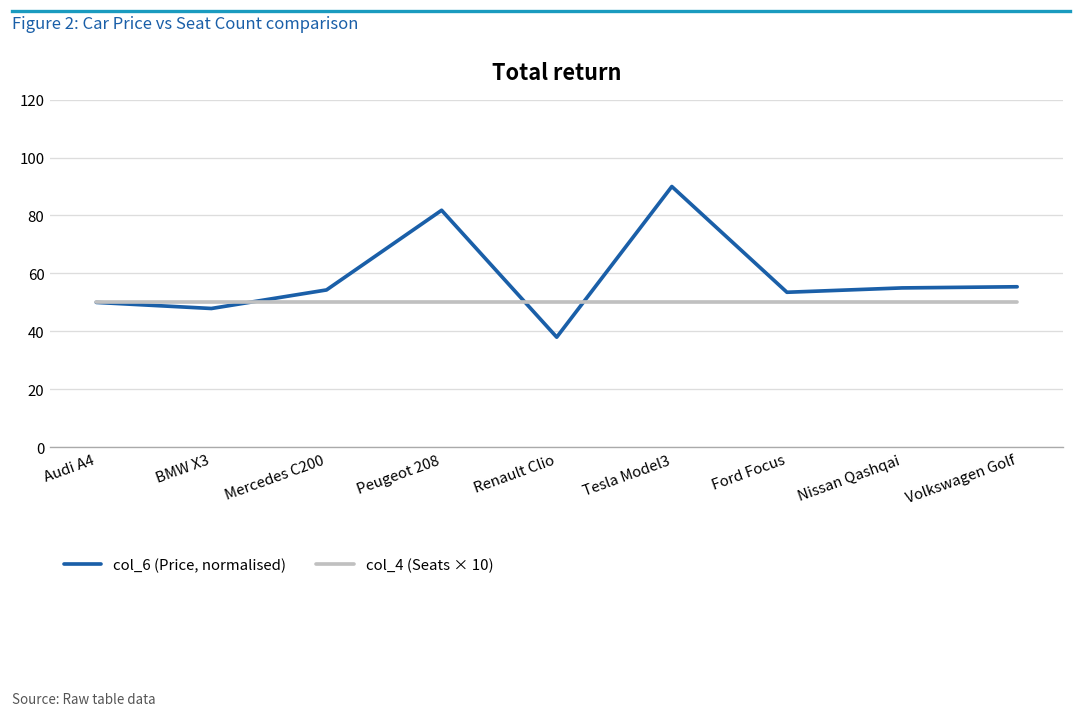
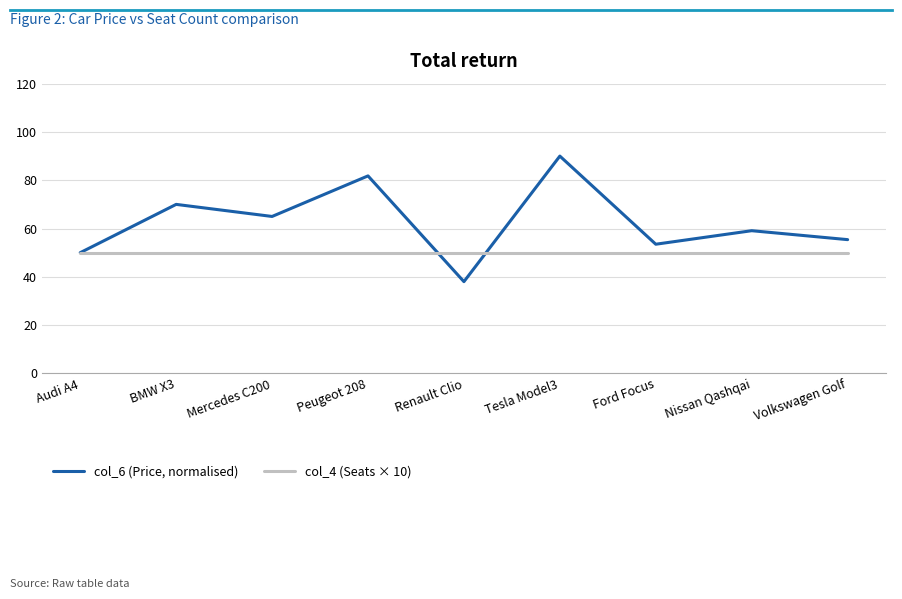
  {
    "col_6 (Price, normalised)": {
-     "BMW X3": 48,
-     "Mercedes C200": 54,
+     "BMW X3": 70,
+     "Mercedes C200": 65,
      "Peugeot 208": 82,
      "Renault Clio": 38,
      "Tesla Model3": 90,
      "Ford Focus": 54,
-     "Nissan Qashqai": 55,
+     "Nissan Qashqai": 59,
      "Volkswagen Golf": 55
    },
    "col_4 (Seats × 10)": {
      "BMW X3": 50,
      "Mercedes C200": 50,
      "Peugeot 208": 50,
      "Renault Clio": 50,
      "Tesla Model3": 50,
      "Ford Focus": 50,
      "Nissan Qashqai": 50,
      "Volkswagen Golf": 50
    }
  }
